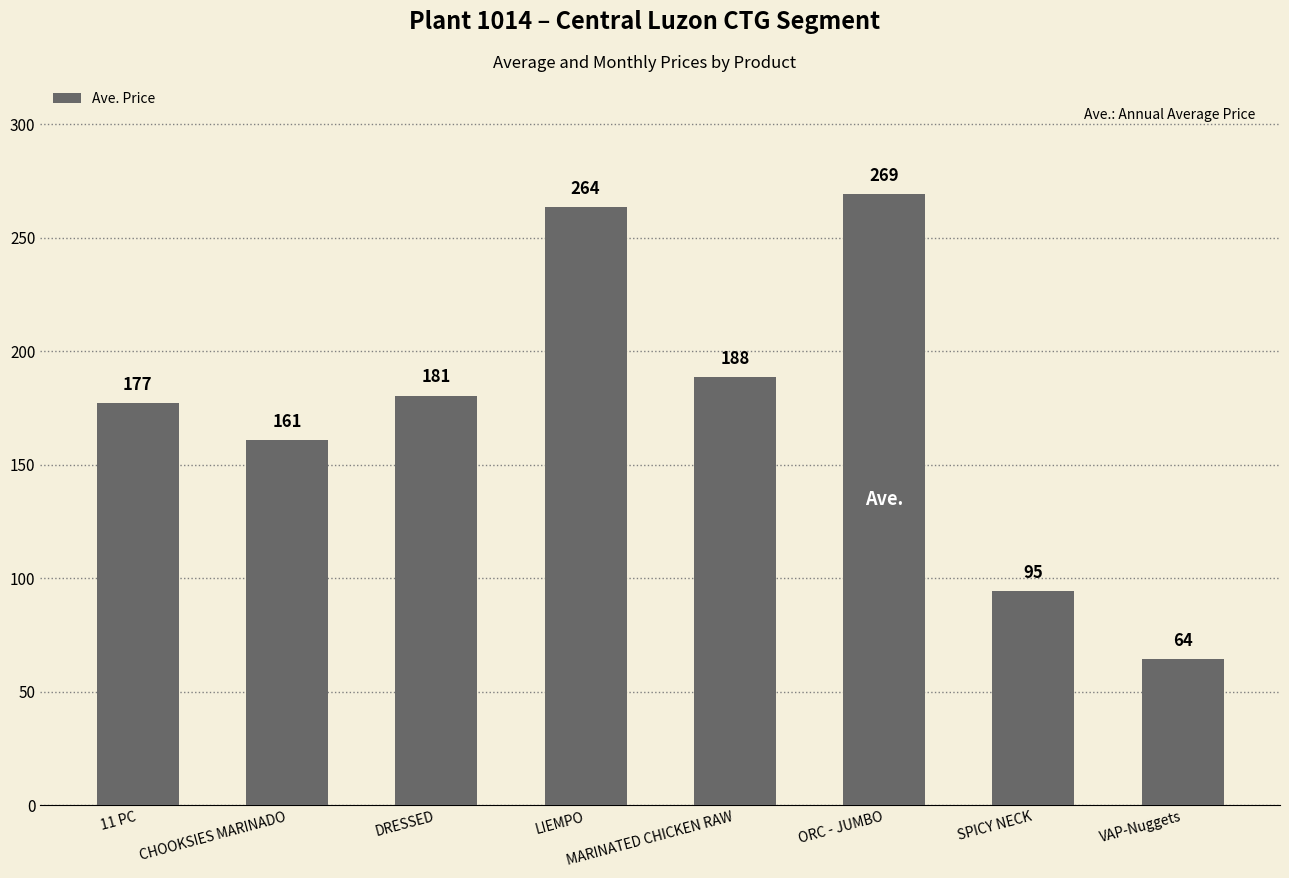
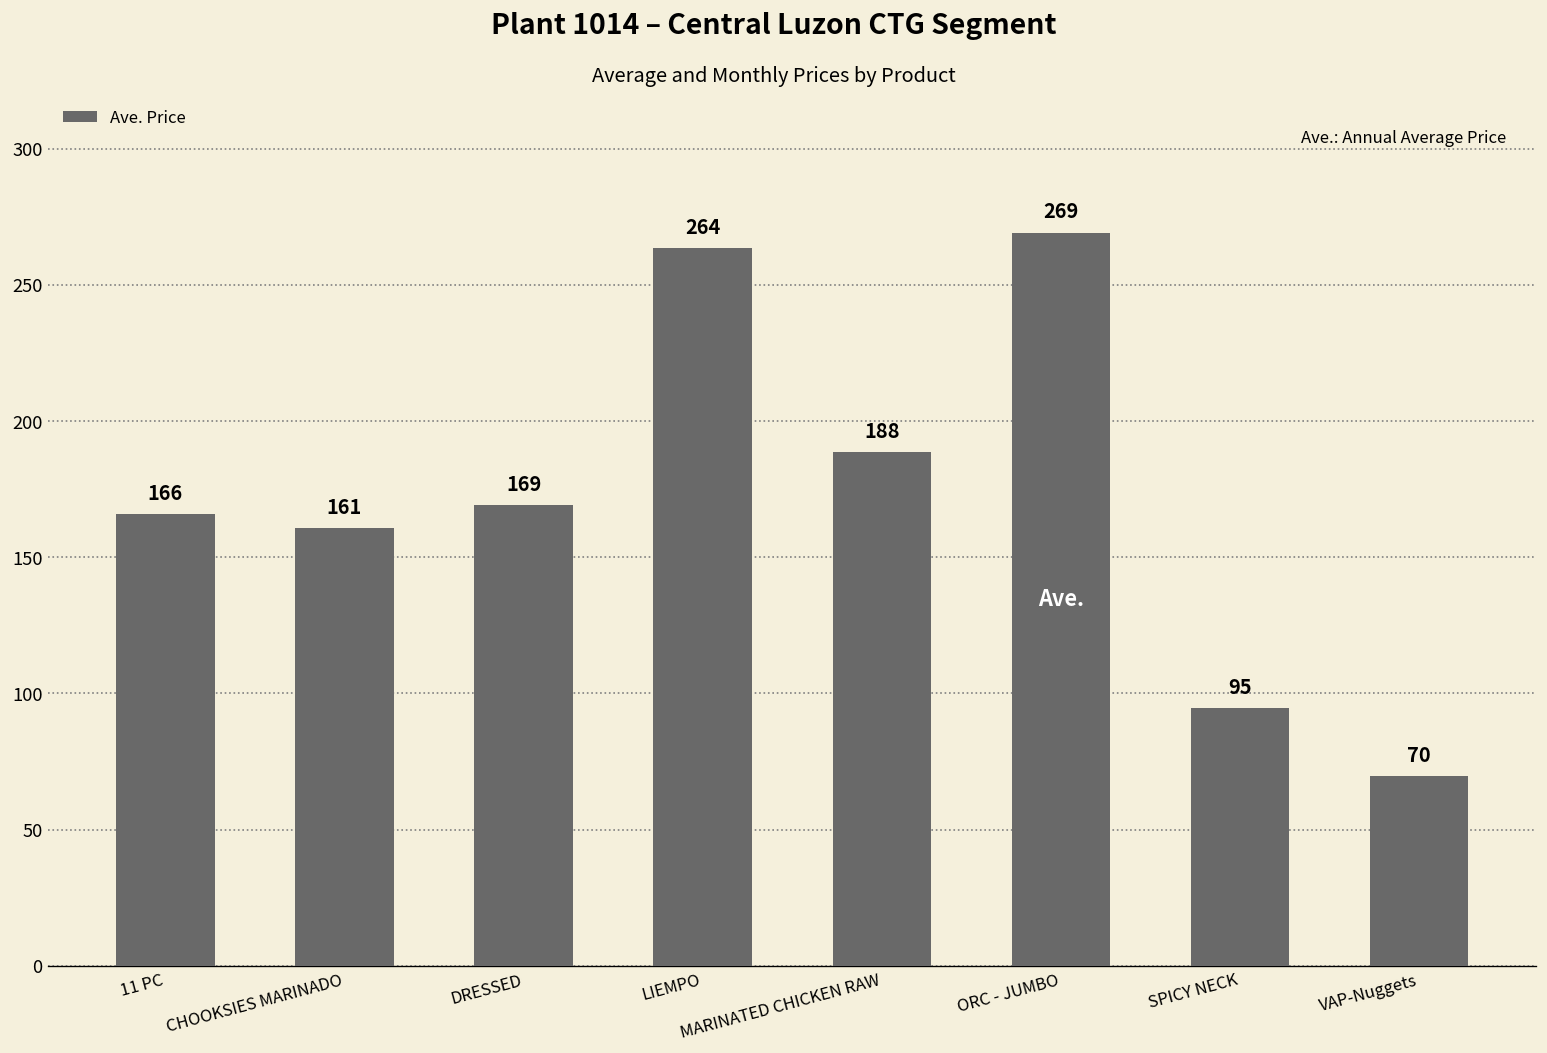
  {
-   "11 PC": 177,
+   "11 PC": 166,
    "CHOOKSIES MARINADO": 161,
-   "DRESSED": 181,
+   "DRESSED": 169,
    "LIEMPO": 264,
    "MARINATED CHICKEN RAW": 188,
    "ORC - JUMBO": 269,
    "SPICY NECK": 95,
-   "VAP-Nuggets": 64
+   "VAP-Nuggets": 70
  }
